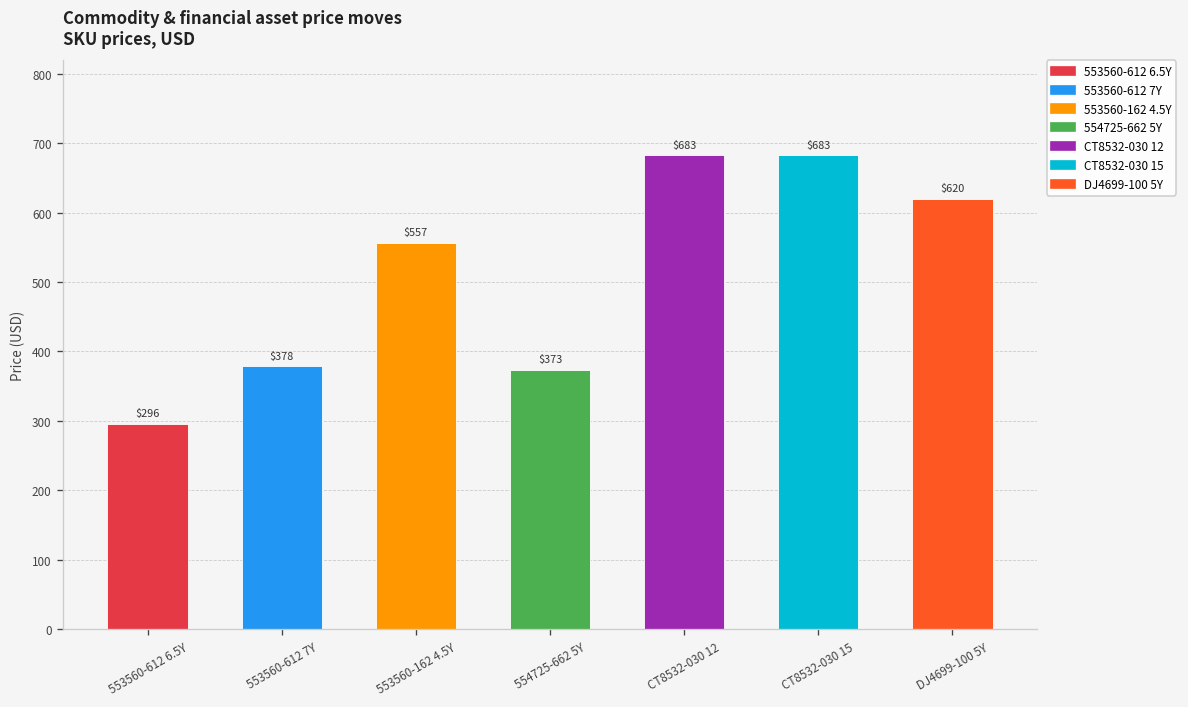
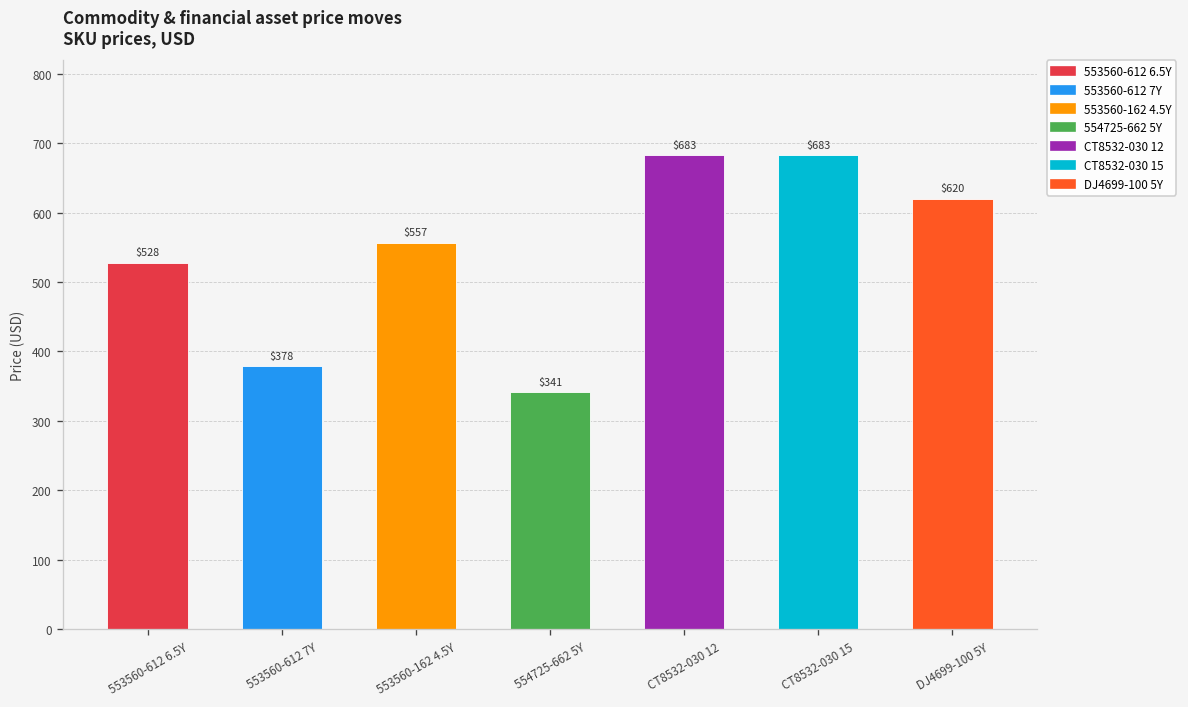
  {
-   "553560-612 6.5Y": "$296",
+   "553560-612 6.5Y": "$528",
    "553560-612 7Y": "$378",
    "553560-162 4.5Y": "$557",
-   "554725-662 5Y": "$373",
+   "554725-662 5Y": "$341",
    "CT8532-030 12": "$683",
    "CT8532-030 15": "$683",
    "DJ4699-100 5Y": "$620"
  }
